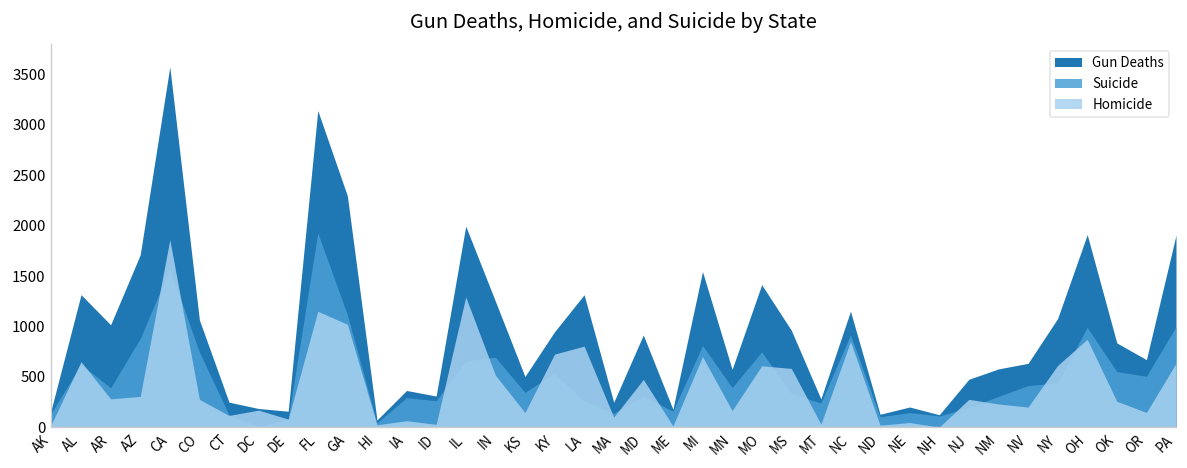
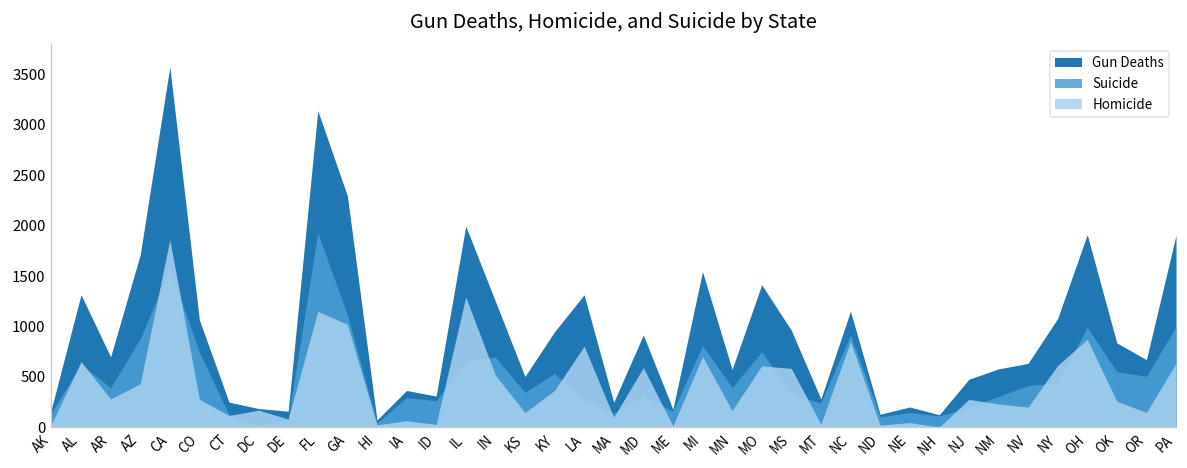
  {
    "Gun Deaths": {
      "AK": 200,
      "AL": 1300,
-     "AR": 1000,
+     "AR": 700,
      "AZ": 1700,
      "CA": 3600,
      "CO": 1100,
      "CT": 200,
      "DE": 200,
      "FL": 3100,
      "GA": 2300,
      "IA": 400,
      "ID": 300,
      "IL": 2000,
      "IN": 1300,
      "KS": 500,
      "KY": 900,
      "LA": 1300,
      "MA": 200,
      "MD": 900,
      "MI": 1500,
      "MN": 600,
      "MO": 1400,
      "MS": 1000,
      "MT": 300,
      "NC": 1200,
      "NE": 200,
      "NJ": 500,
      "NM": 600,
      "NV": 600,
      "NY": 1100,
      "OH": 1900,
      "OK": 800,
      "OR": 700,
      "PA": 1900
    },
    "Suicide": {
      "AK": 100,
      "AR": 400,
      "AZ": 900,
      "CA": 1600,
      "CO": 700,
      "FL": 1900,
      "GA": 1100,
      "IA": 300,
      "ID": 300,
      "IL": 700,
      "IN": 700,
      "KS": 300,
      "KY": 500,
      "LA": 300,
      "MA": 100,
      "MD": 300,
      "MI": 800,
      "MN": 400,
      "MO": 700,
      "MS": 300,
      "MT": 200,
      "NC": 900,
      "NE": 100,
      "NJ": 200,
      "NM": 300,
      "NV": 400,
      "NY": 400,
      "OH": 1000,
      "OK": 600,
      "OR": 500,
      "PA": 1000
    },
    "Homicide": {
      "AK": 0,
      "AR": 300,
-     "AZ": 300,
+     "AZ": 400,
      "CA": 1900,
      "CO": 300,
      "FL": 1200,
      "GA": 1000,
      "IA": 100,
      "IL": 1300,
      "IN": 500,
      "KS": 100,
-     "KY": 700,
+     "KY": 400,
      "LA": 800,
      "MA": 100,
-     "MD": 500,
+     "MD": 600,
      "MI": 700,
      "MN": 200,
      "MO": 600,
      "MS": 600,
      "MT": 0,
      "NC": 900,
      "NE": 0,
      "NH": 0,
      "NJ": 300,
      "NM": 200,
      "NV": 200,
      "NY": 600,
      "OH": 900,
      "OK": 300,
      "OR": 100,
      "PA": 600
    }
  }
